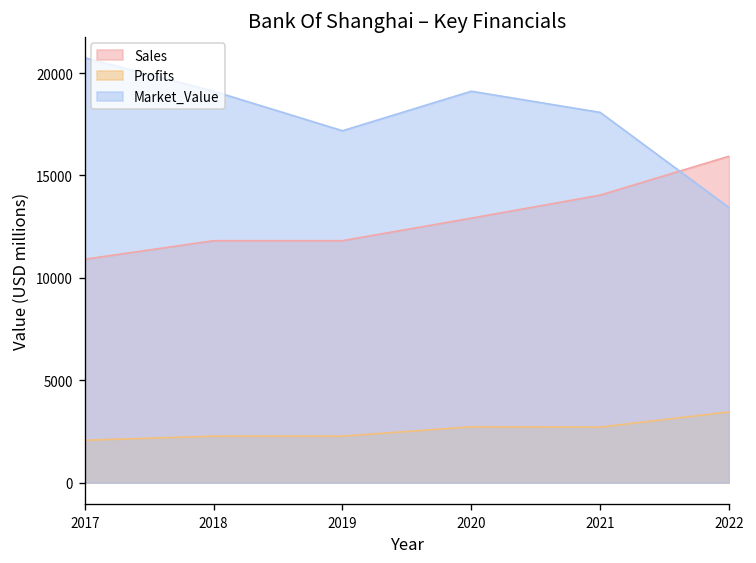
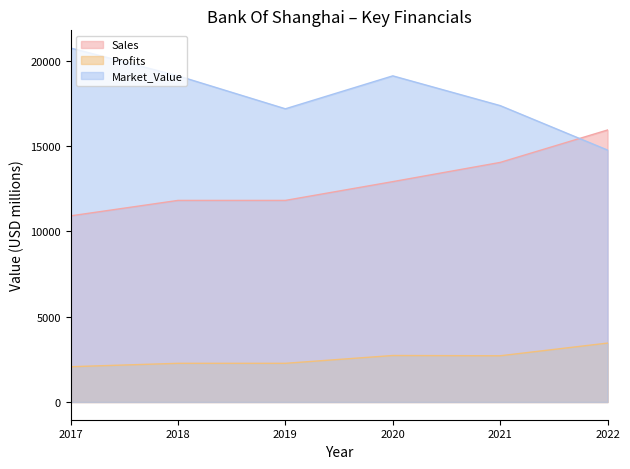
  {
    "Market_Value": {
      "2017": 20700,
      "2019": 17200,
      "2020": 19100,
-     "2021": 18100,
-     "2022": 13400
+     "2021": 17400,
+     "2022": 14800
    }
  }
